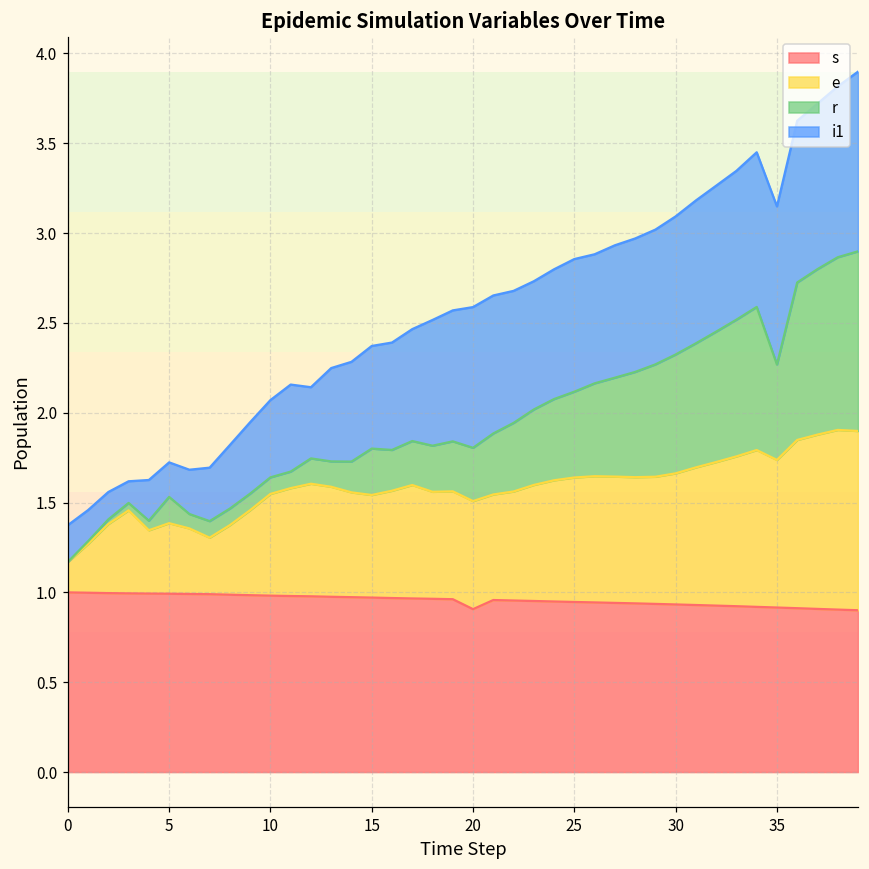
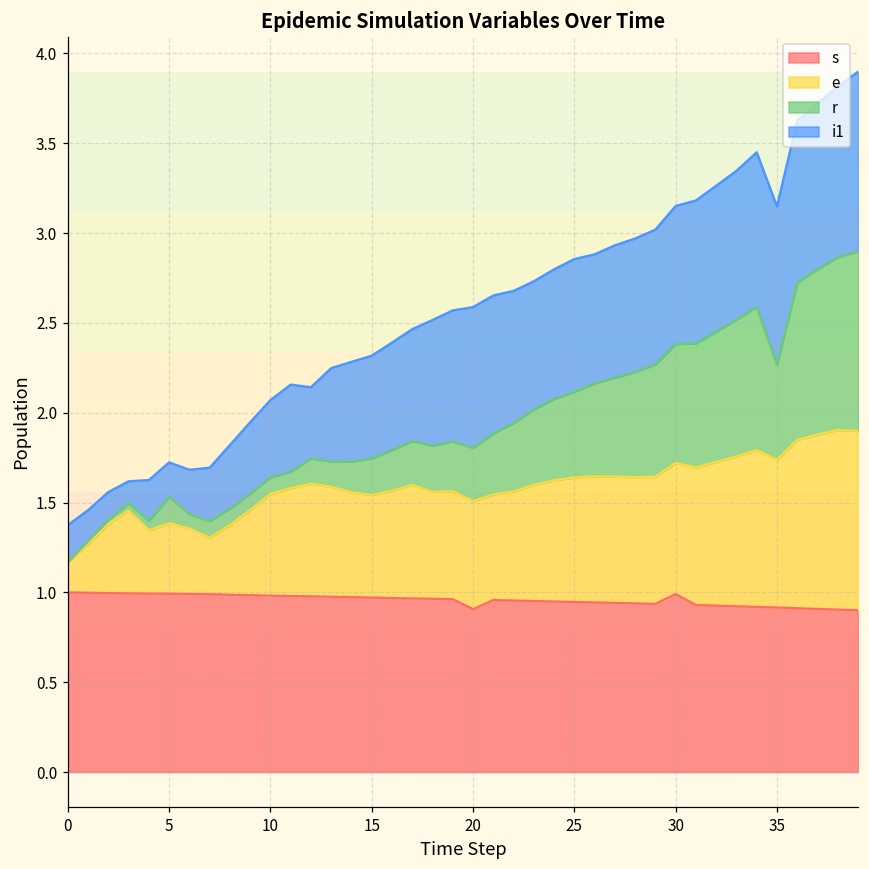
  {
    "s": {
      "0": 1.00,
      "5": 0.99,
      "10": 0.98,
      "15": 0.97,
      "20": 0.91,
      "25": 0.95,
-     "30": 0.93,
+     "30": 0.99,
      "35": 0.92
    },
    "e": {
      "5": 0.39,
      "10": 0.57,
      "15": 0.57,
      "20": 0.60,
      "25": 0.69,
      "30": 0.73,
      "35": 0.82
    },
    "r": {
      "5": 0.15,
      "10": 0.09,
-     "15": 0.26,
+     "15": 0.20,
      "20": 0.30,
      "25": 0.48,
      "30": 0.66,
      "35": 0.53
    },
    "i1": {
      "0": 0.20,
      "5": 0.19,
      "10": 0.43,
      "15": 0.57,
      "20": 0.78,
      "25": 0.74,
      "30": 0.77,
      "35": 0.88
    }
  }
